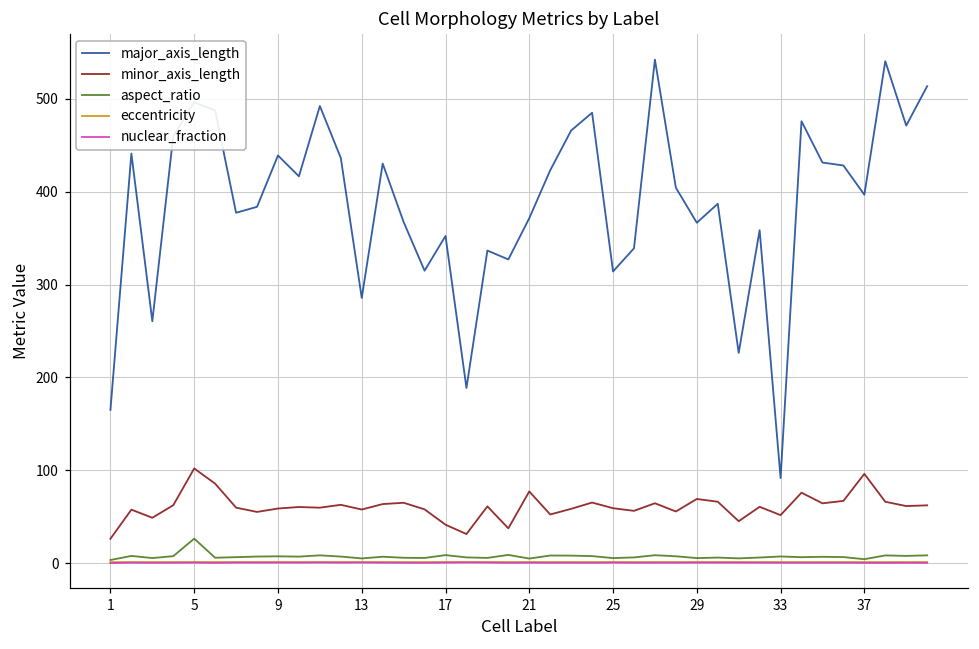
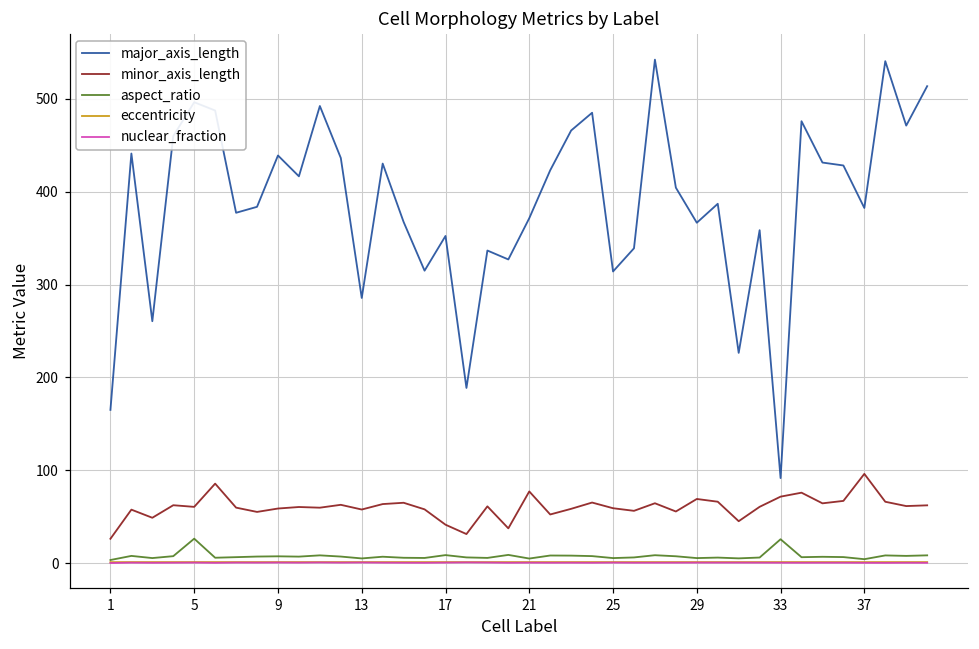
  {
    "major_axis_length": {
      "1": 160,
      "9": 440,
      "13": 290,
      "17": 350,
      "21": 370,
      "25": 310,
      "29": 370,
      "33": 90,
-     "37": 400
+     "37": 380
    },
    "minor_axis_length": {
      "1": 30,
-     "5": 100,
+     "5": 60,
      "9": 60,
      "13": 60,
      "17": 40,
      "21": 80,
      "25": 60,
      "29": 70,
-     "33": 50,
+     "33": 70,
      "37": 100
    },
    "aspect_ratio": {
      "5": 30,
      "9": 10,
      "13": 0,
      "17": 10,
      "21": 0,
      "25": 10,
      "29": 10,
-     "33": 10,
+     "33": 30,
      "37": 0
    }
  }
